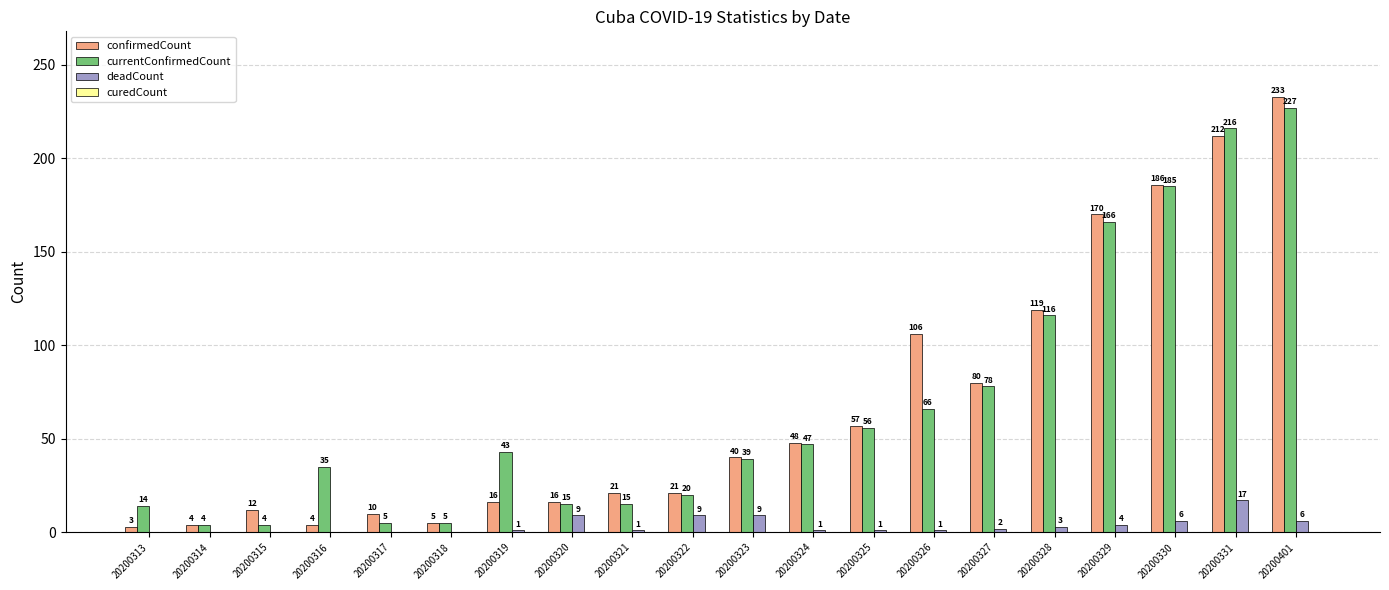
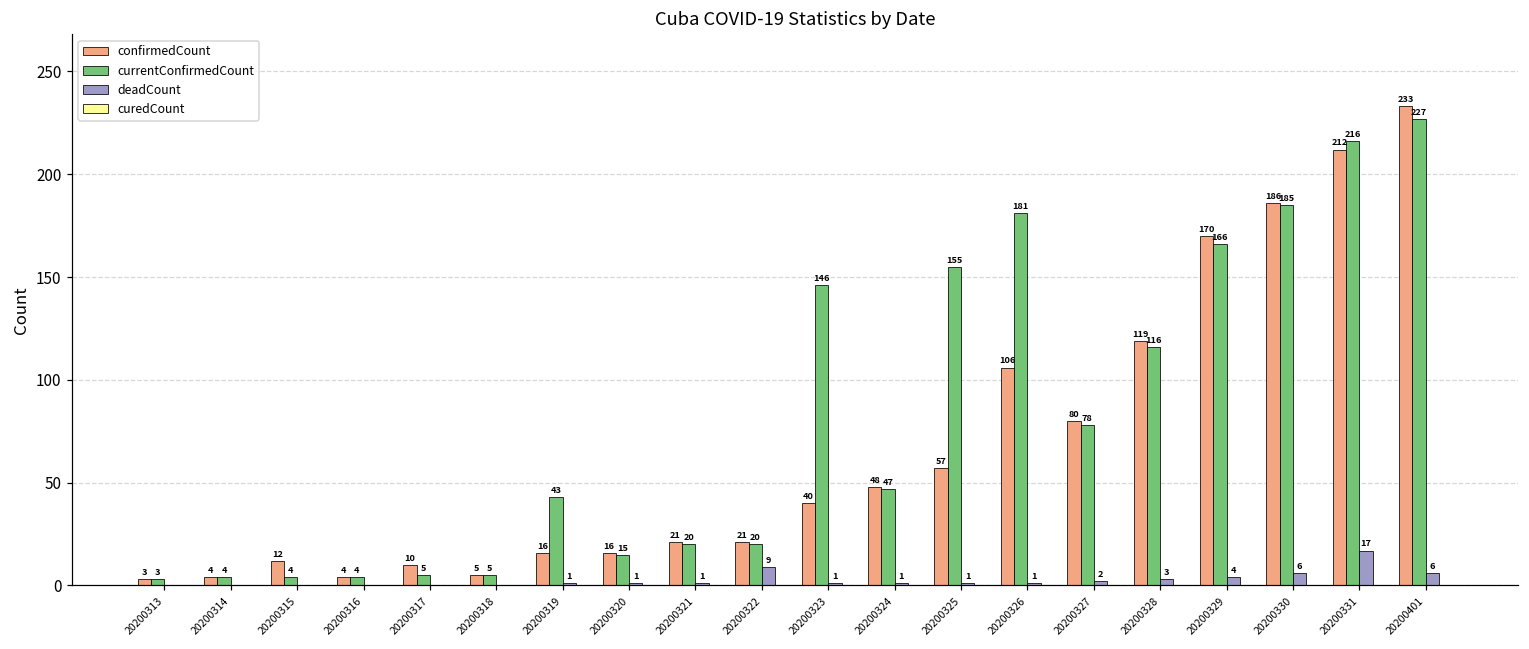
  {
    "confirmedCount": {
      "20200313": 3,
      "20200314": 4,
      "20200315": 12,
      "20200316": 4,
      "20200317": 10,
      "20200318": 5,
      "20200319": 16,
      "20200320": 16,
      "20200321": 21,
      "20200322": 21,
      "20200323": 40,
      "20200324": 48,
      "20200325": 57,
      "20200326": 106,
      "20200327": 80,
      "20200328": 119,
      "20200329": 170,
      "20200330": 186,
      "20200331": 212,
      "20200401": 233
    },
    "currentConfirmedCount": {
-     "20200313": 14,
+     "20200313": 3,
      "20200314": 4,
      "20200315": 4,
-     "20200316": 35,
+     "20200316": 4,
      "20200317": 5,
      "20200318": 5,
      "20200319": 43,
      "20200320": 15,
-     "20200321": 15,
+     "20200321": 20,
      "20200322": 20,
-     "20200323": 39,
+     "20200323": 146,
      "20200324": 47,
-     "20200325": 56,
-     "20200326": 66,
+     "20200325": 155,
+     "20200326": 181,
      "20200327": 78,
      "20200328": 116,
      "20200329": 166,
      "20200330": 185,
      "20200331": 216,
      "20200401": 227
    },
    "deadCount": {
      "20200319": 1,
-     "20200320": 9,
+     "20200320": 1,
      "20200321": 1,
      "20200322": 9,
-     "20200323": 9,
+     "20200323": 1,
      "20200324": 1,
      "20200325": 1,
      "20200326": 1,
      "20200327": 2,
      "20200328": 3,
      "20200329": 4,
      "20200330": 6,
      "20200331": 17,
      "20200401": 6
    },
    "curedCount": {
      "20200313": 0,
      "20200314": 0,
      "20200315": 0,
      "20200316": 0,
      "20200317": 0,
      "20200318": 0,
      "20200319": 0,
      "20200320": 0,
      "20200321": 0,
      "20200322": 0,
      "20200323": 0,
      "20200324": 0,
      "20200325": 0,
      "20200326": 0,
      "20200327": 0,
      "20200328": 0,
      "20200329": 0,
      "20200330": 0,
      "20200331": 0,
      "20200401": 0
    }
  }
